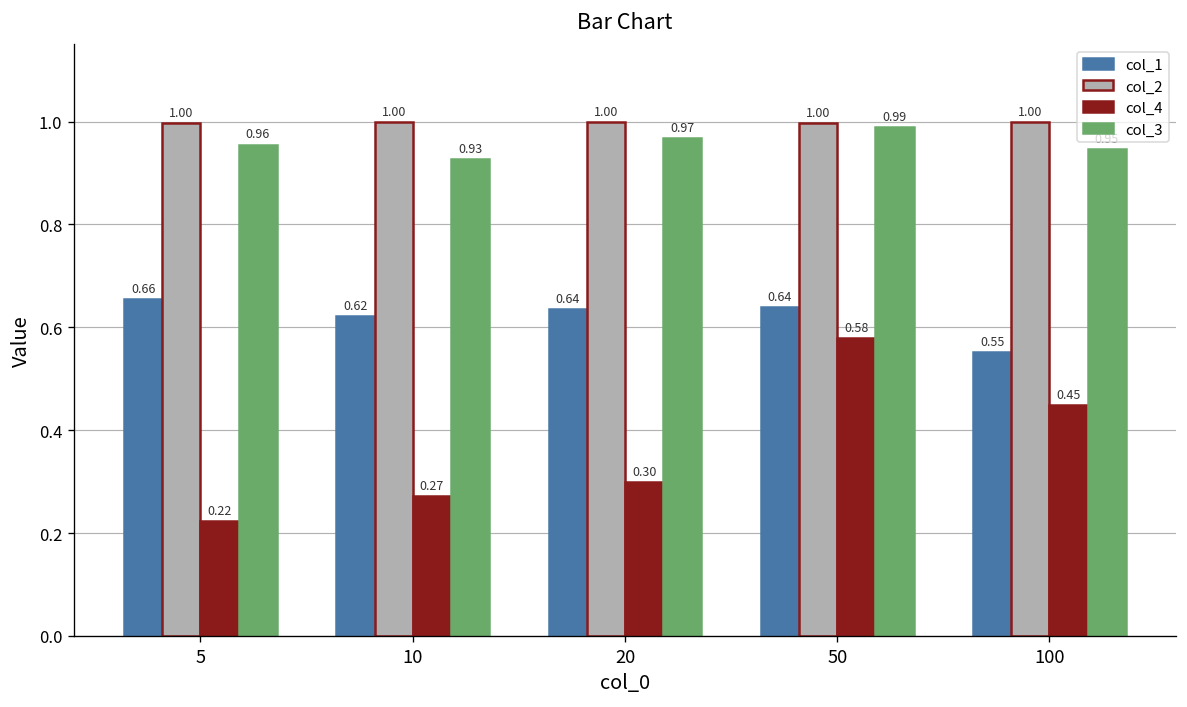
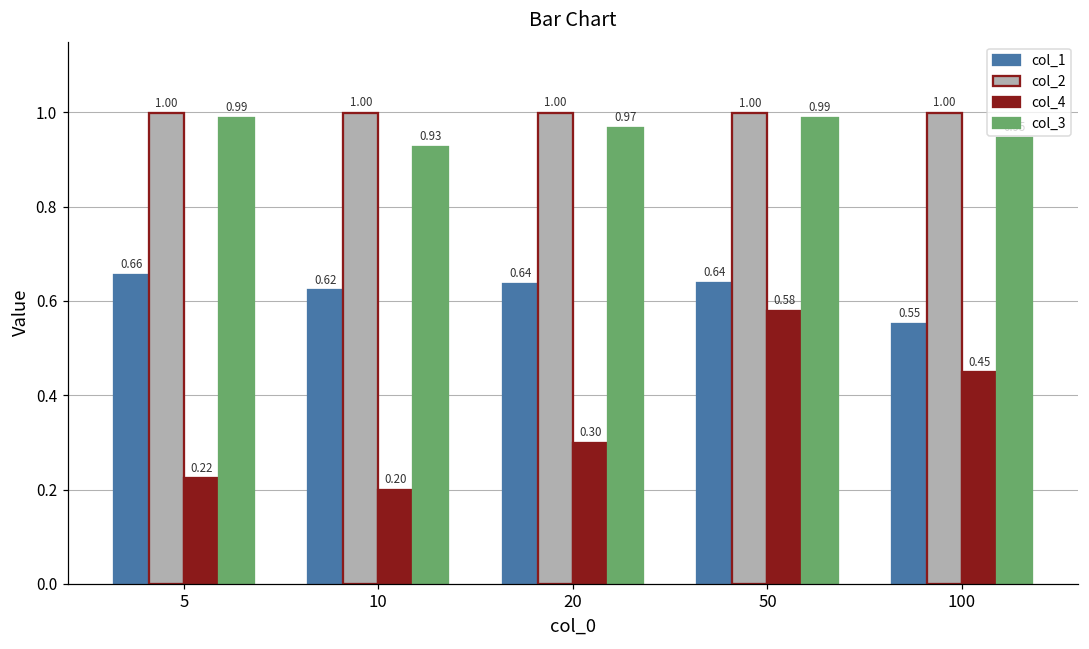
  {
    "col_1": {
      "5": 0.66,
      "10": 0.62,
      "20": 0.64,
      "50": 0.64,
      "100": 0.55
    },
    "col_2": {
      "5": 1.00,
      "10": 1.00,
      "20": 1.00,
      "50": 1.00,
      "100": 1.00
    },
    "col_4": {
      "5": 0.22,
-     "10": 0.27,
+     "10": 0.20,
      "20": 0.30,
      "50": 0.58,
      "100": 0.45
    },
    "col_3": {
-     "5": 0.96,
+     "5": 0.99,
      "10": 0.93,
      "20": 0.97,
      "50": 0.99
    }
  }
